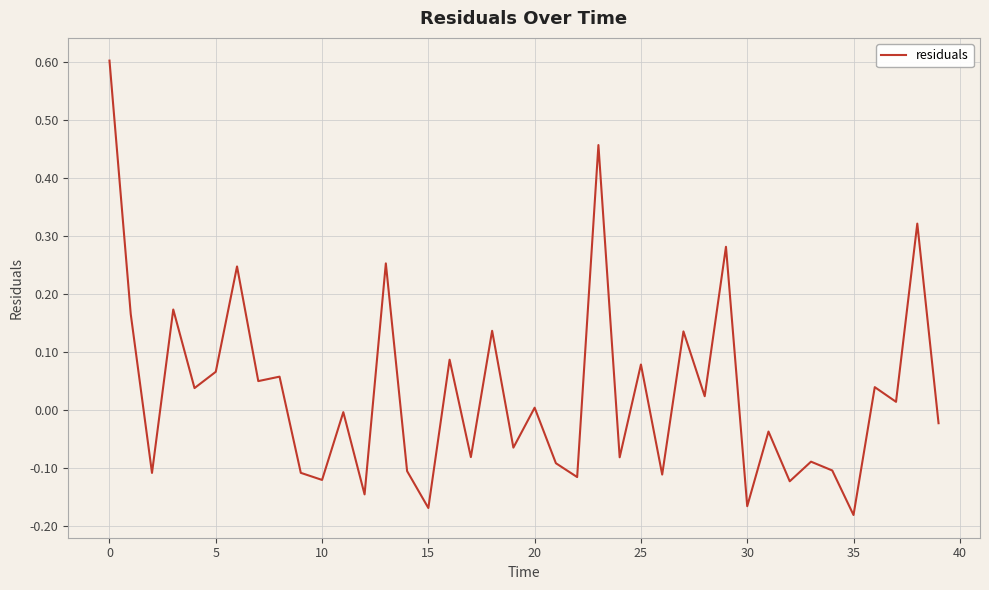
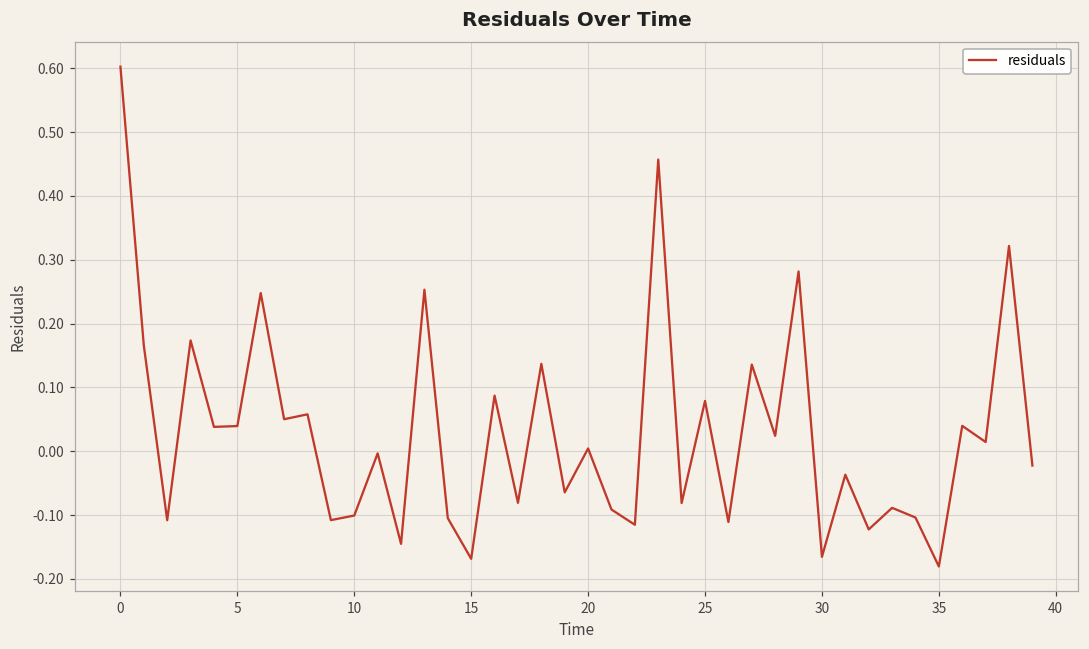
  {
    "0": 0.60,
-   "5": 0.07,
-   "10": -0.12,
+   "5": 0.04,
+   "10": -0.10,
    "15": -0.17,
    "20": 0.00,
    "25": 0.08,
    "30": -0.17,
    "35": -0.18
  }
